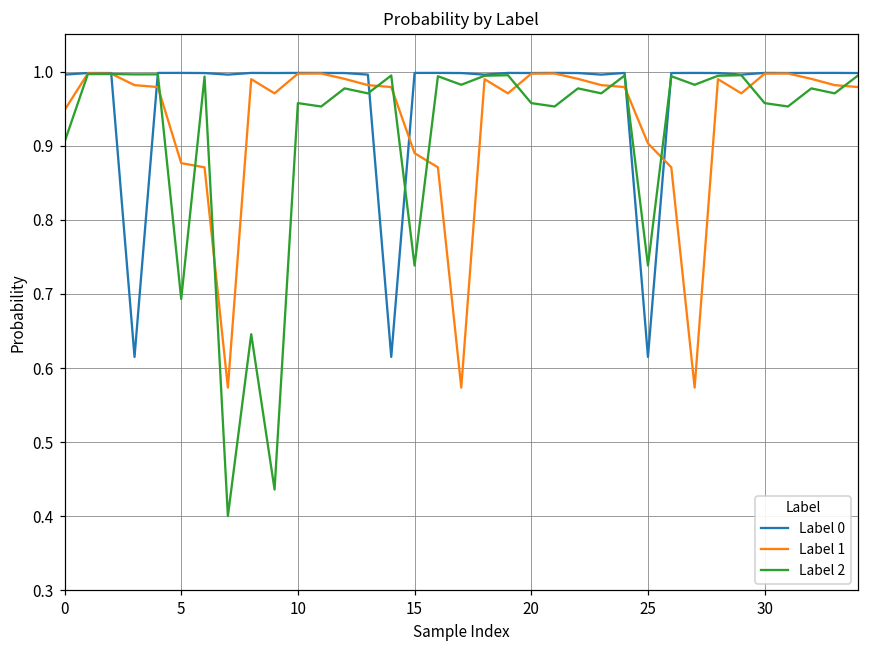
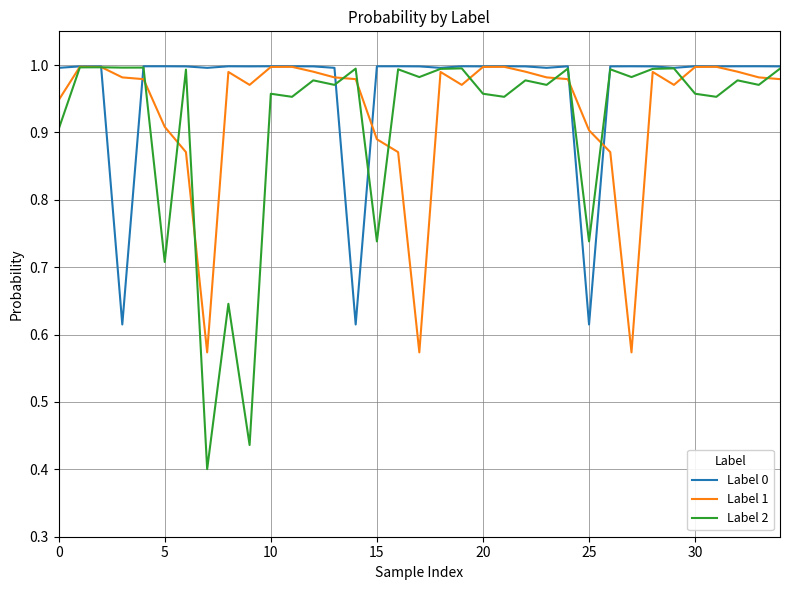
  {
    "Label 0": {
      "0": 1.00,
      "5": 1.00,
      "15": 1.00,
      "25": 0.61
    },
    "Label 1": {
      "0": 0.95,
-     "5": 0.88,
+     "5": 0.91,
      "15": 0.89,
      "25": 0.90
    },
    "Label 2": {
      "0": 0.90,
-     "5": 0.69,
+     "5": 0.71,
      "10": 0.96,
      "15": 0.74,
      "20": 0.96,
      "25": 0.74,
      "30": 0.96
    }
  }
